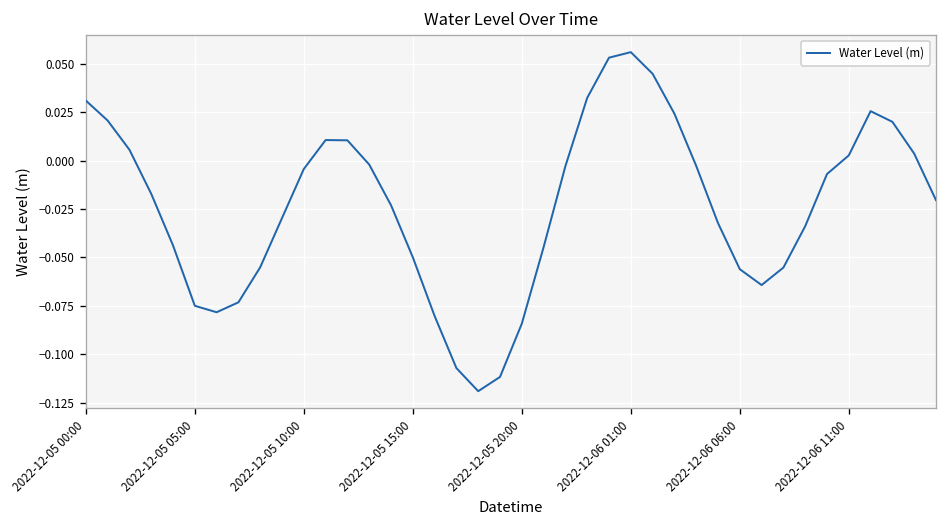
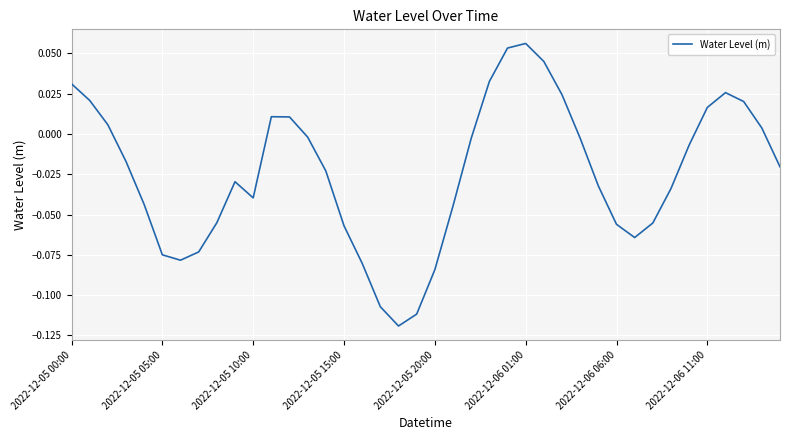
  {
    "2022-12-05 00:00": 0.031,
    "2022-12-05 05:00": -0.075,
-   "2022-12-05 10:00": -0.004,
-   "2022-12-05 15:00": -0.050,
+   "2022-12-05 10:00": -0.040,
+   "2022-12-05 15:00": -0.057,
    "2022-12-05 20:00": -0.084,
    "2022-12-06 01:00": 0.056,
    "2022-12-06 06:00": -0.056,
-   "2022-12-06 11:00": 0.003
+   "2022-12-06 11:00": 0.016
  }
